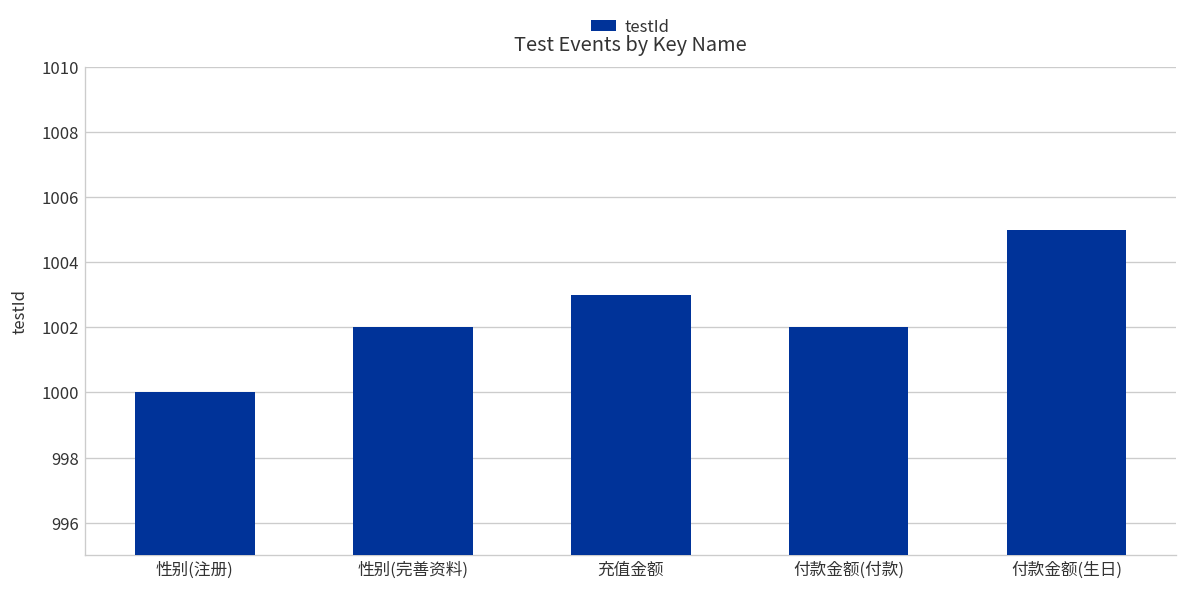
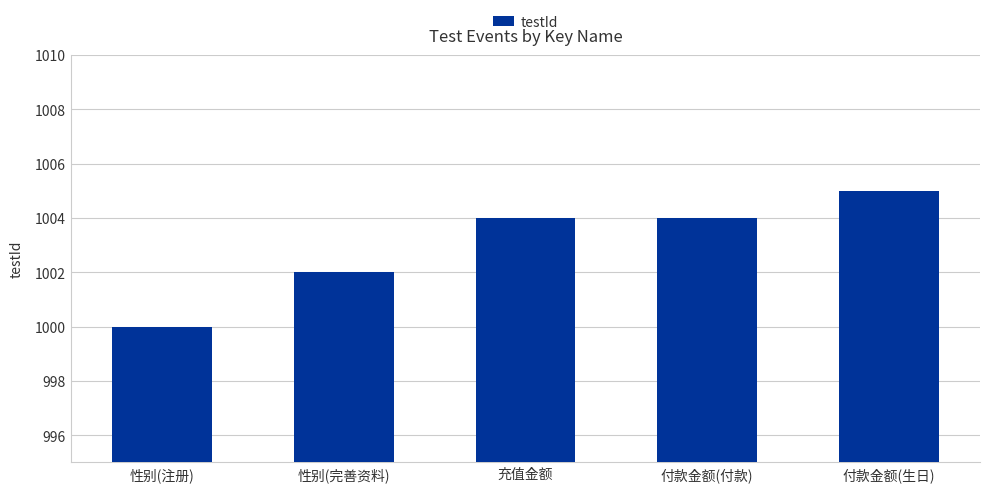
  {
    "性别(注册)": 1000,
    "性别(完善资料)": 1002,
-   "充值金额": 1003,
-   "付款金额(付款)": 1002,
+   "充值金额": 1004,
+   "付款金额(付款)": 1004,
    "付款金额(生日)": 1005
  }
